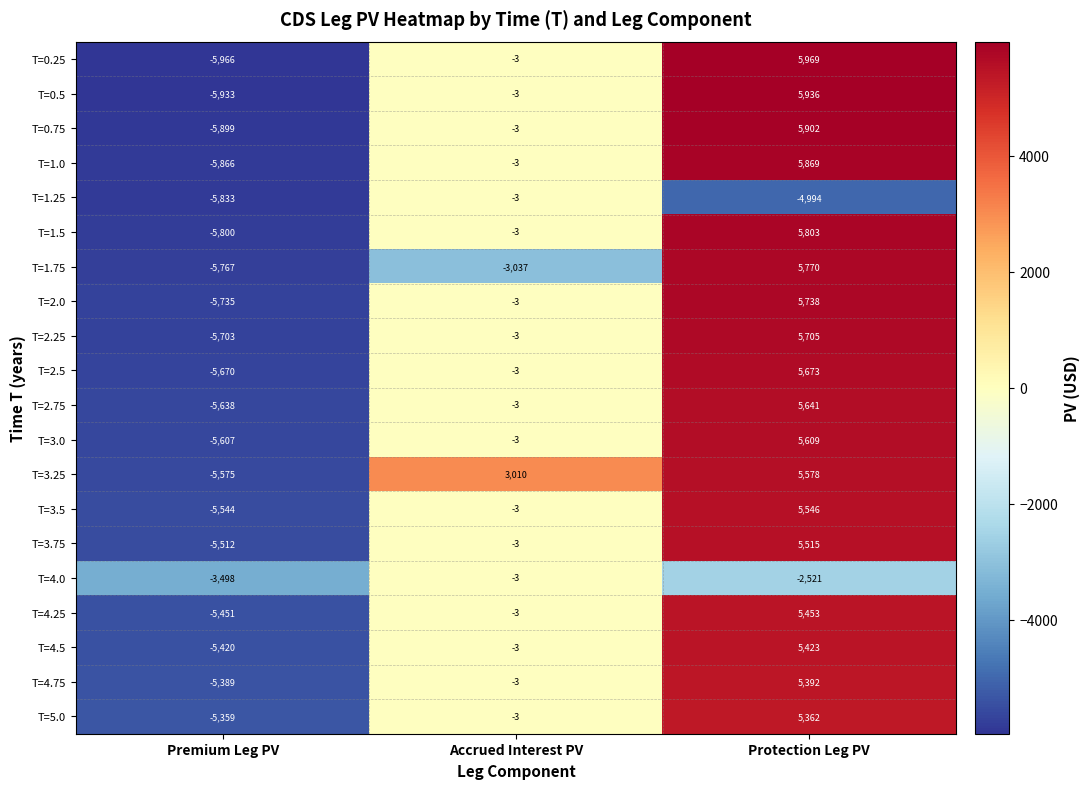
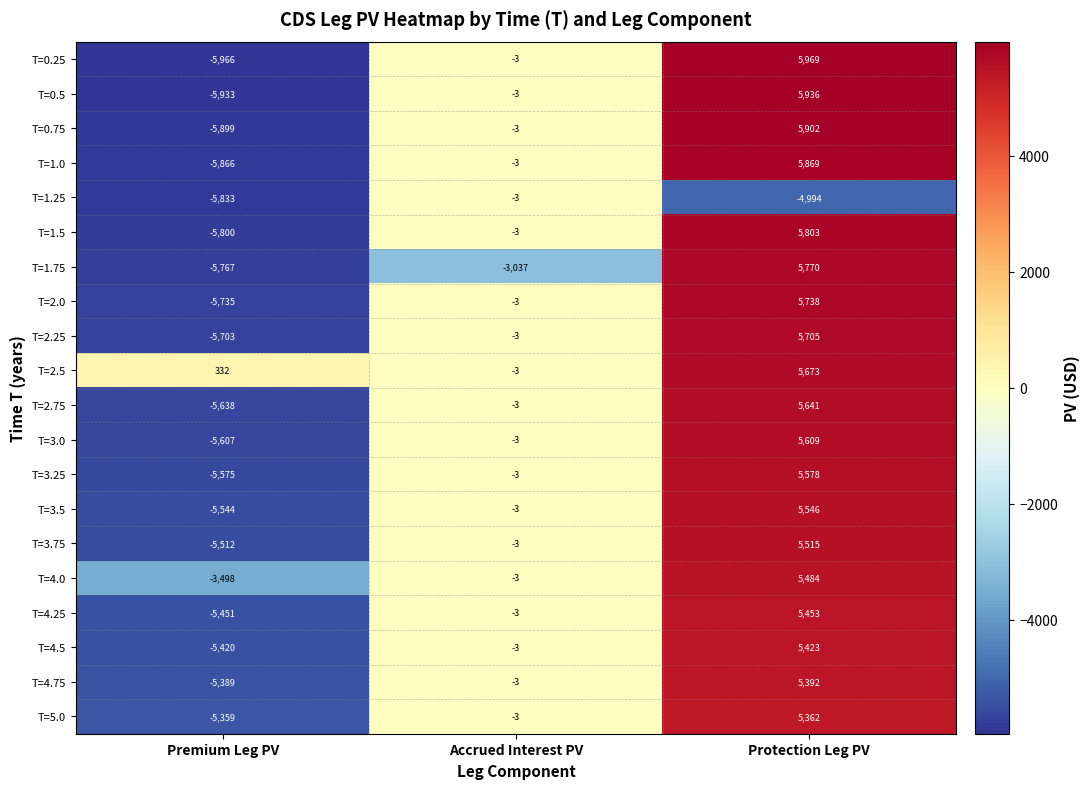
  {
    "T=0.25": {
      "Premium Leg PV": "-5,966",
      "Accrued Interest PV": "-3",
      "Protection Leg PV": "5,969"
    },
    "T=0.5": {
      "Premium Leg PV": "-5,933",
      "Accrued Interest PV": "-3",
      "Protection Leg PV": "5,936"
    },
    "T=0.75": {
      "Premium Leg PV": "-5,899",
      "Accrued Interest PV": "-3",
      "Protection Leg PV": "5,902"
    },
    "T=1.0": {
      "Premium Leg PV": "-5,866",
      "Accrued Interest PV": "-3",
      "Protection Leg PV": "5,869"
    },
    "T=1.25": {
      "Premium Leg PV": "-5,833",
      "Accrued Interest PV": "-3",
      "Protection Leg PV": "-4,994"
    },
    "T=1.5": {
      "Premium Leg PV": "-5,800",
      "Accrued Interest PV": "-3",
      "Protection Leg PV": "5,803"
    },
    "T=1.75": {
      "Premium Leg PV": "-5,767",
      "Accrued Interest PV": "-3,037",
      "Protection Leg PV": "5,770"
    },
    "T=2.0": {
      "Premium Leg PV": "-5,735",
      "Accrued Interest PV": "-3",
      "Protection Leg PV": "5,738"
    },
    "T=2.25": {
      "Premium Leg PV": "-5,703",
      "Accrued Interest PV": "-3",
      "Protection Leg PV": "5,705"
    },
    "T=2.5": {
-     "Premium Leg PV": "-5,670",
+     "Premium Leg PV": "332",
      "Accrued Interest PV": "-3",
      "Protection Leg PV": "5,673"
    },
    "T=2.75": {
      "Premium Leg PV": "-5,638",
      "Accrued Interest PV": "-3",
      "Protection Leg PV": "5,641"
    },
    "T=3.0": {
      "Premium Leg PV": "-5,607",
      "Accrued Interest PV": "-3",
      "Protection Leg PV": "5,609"
    },
    "T=3.25": {
      "Premium Leg PV": "-5,575",
-     "Accrued Interest PV": "3,010",
+     "Accrued Interest PV": "-3",
      "Protection Leg PV": "5,578"
    },
    "T=3.5": {
      "Premium Leg PV": "-5,544",
      "Accrued Interest PV": "-3",
      "Protection Leg PV": "5,546"
    },
    "T=3.75": {
      "Premium Leg PV": "-5,512",
      "Accrued Interest PV": "-3",
      "Protection Leg PV": "5,515"
    },
    "T=4.0": {
      "Premium Leg PV": "-3,498",
      "Accrued Interest PV": "-3",
-     "Protection Leg PV": "-2,521"
+     "Protection Leg PV": "5,484"
    },
    "T=4.25": {
      "Premium Leg PV": "-5,451",
      "Accrued Interest PV": "-3",
      "Protection Leg PV": "5,453"
    },
    "T=4.5": {
      "Premium Leg PV": "-5,420",
      "Accrued Interest PV": "-3",
      "Protection Leg PV": "5,423"
    },
    "T=4.75": {
      "Premium Leg PV": "-5,389",
      "Accrued Interest PV": "-3",
      "Protection Leg PV": "5,392"
    },
    "T=5.0": {
      "Premium Leg PV": "-5,359",
      "Accrued Interest PV": "-3",
      "Protection Leg PV": "5,362"
    }
  }
